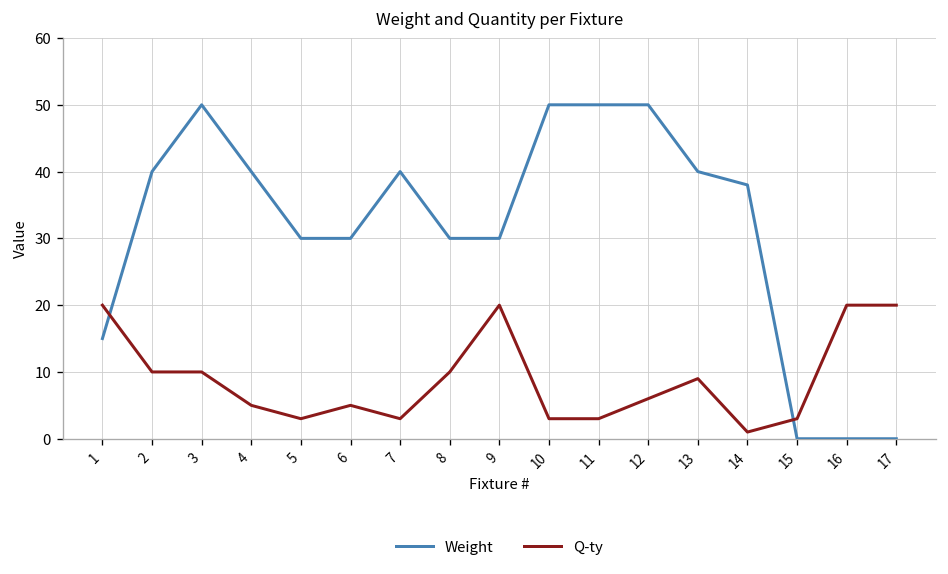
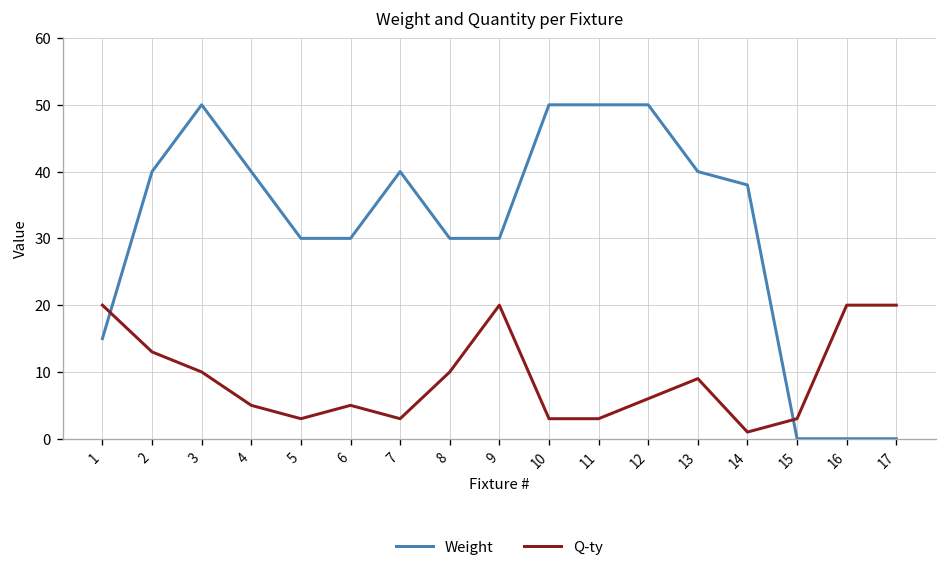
  {
    "Weight": {
      "1": 15,
      "2": 40,
      "3": 50,
      "4": 40,
      "5": 30,
      "6": 30,
      "7": 40,
      "8": 30,
      "9": 30,
      "10": 50,
      "11": 50,
      "12": 50,
      "13": 40,
      "14": 38,
      "15": 0,
      "16": 0,
      "17": 0
    },
    "Q-ty": {
      "1": 20,
-     "2": 10,
+     "2": 13,
      "3": 10,
      "4": 5,
      "5": 3,
      "6": 5,
      "7": 3,
      "8": 10,
      "9": 20,
      "10": 3,
      "11": 3,
      "12": 6,
      "13": 9,
      "14": 1,
      "15": 3,
      "16": 20,
      "17": 20
    }
  }
